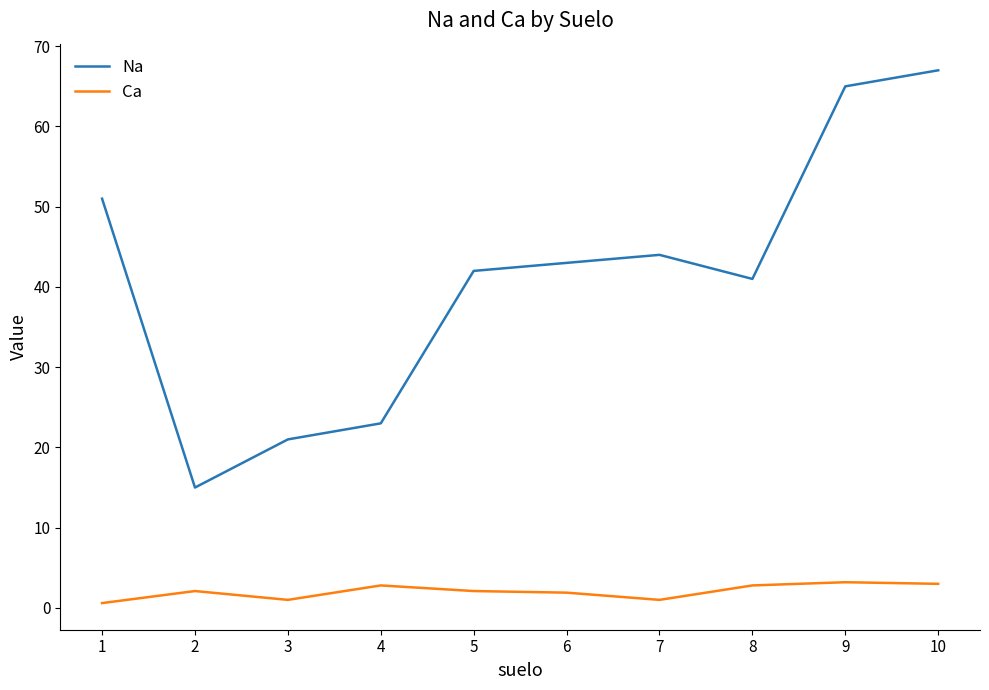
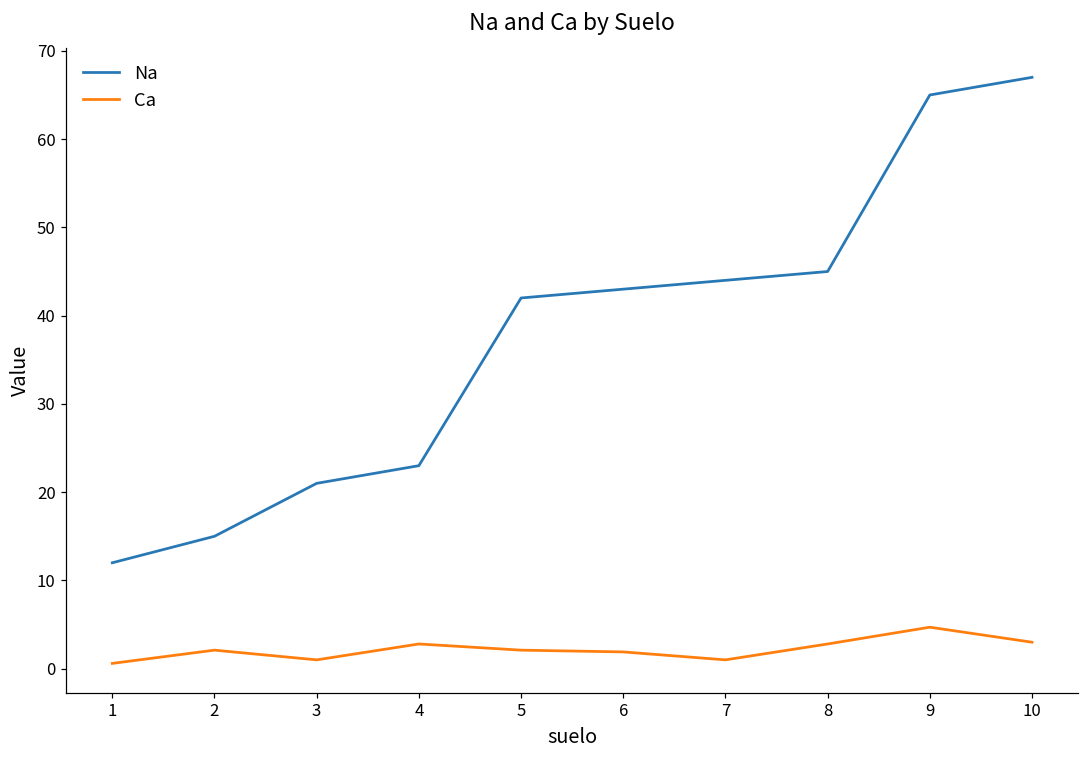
  {
    "Na": {
-     "1": 51,
+     "1": 12,
      "2": 15,
      "3": 21,
      "4": 23,
      "5": 42,
      "6": 43,
      "7": 44,
-     "8": 41,
+     "8": 45,
      "9": 65,
      "10": 67
    },
    "Ca": {
      "1": 1,
      "2": 2,
      "3": 1,
      "4": 3,
      "5": 2,
      "6": 2,
      "7": 1,
      "8": 3,
-     "9": 3,
+     "9": 5,
      "10": 3
    }
  }
